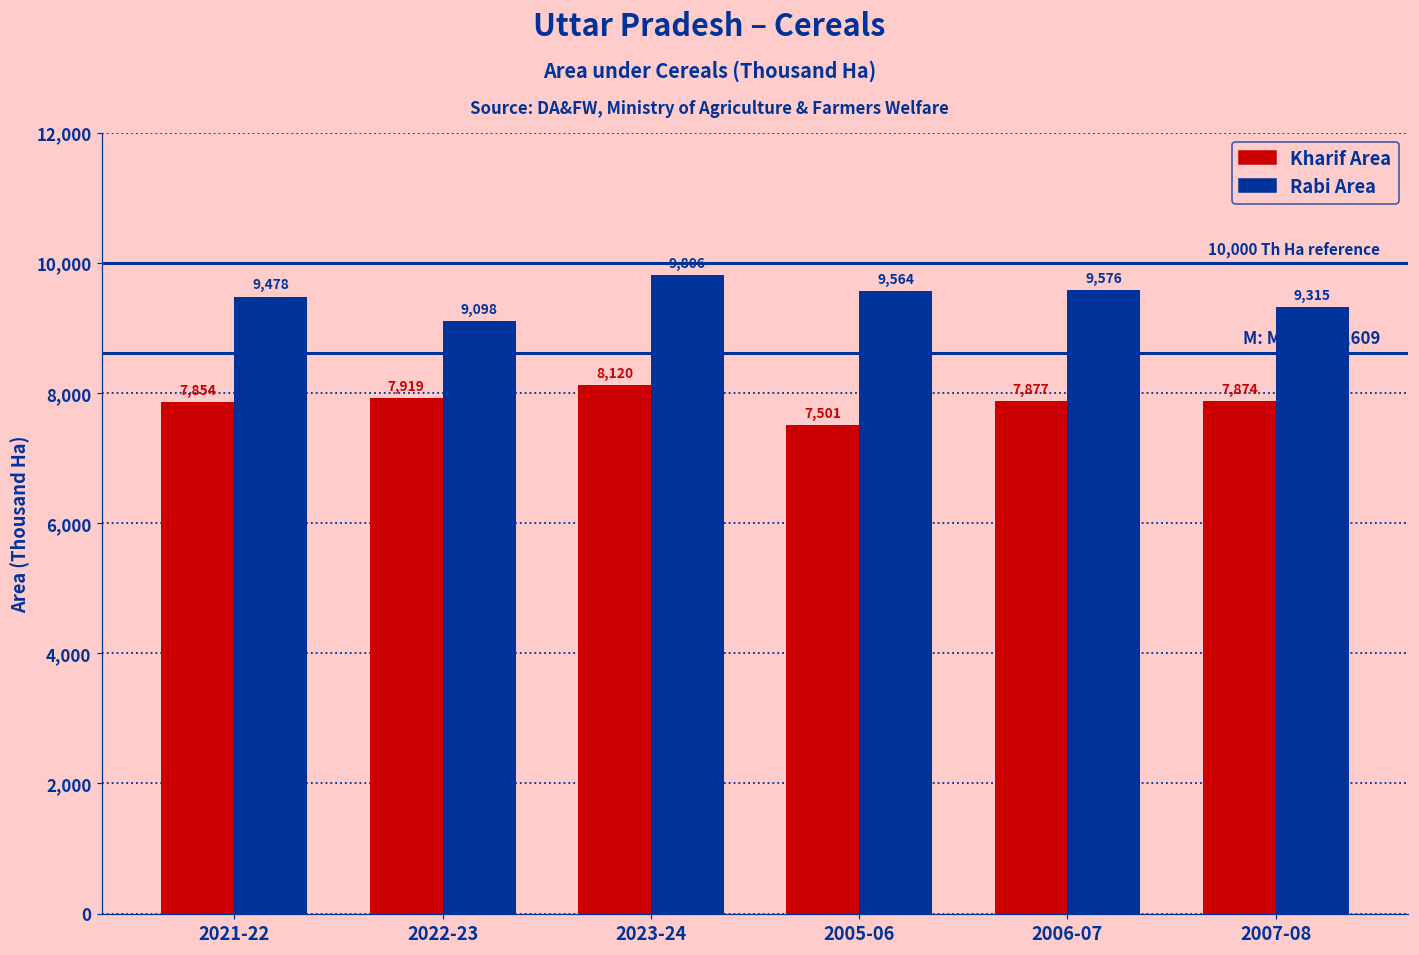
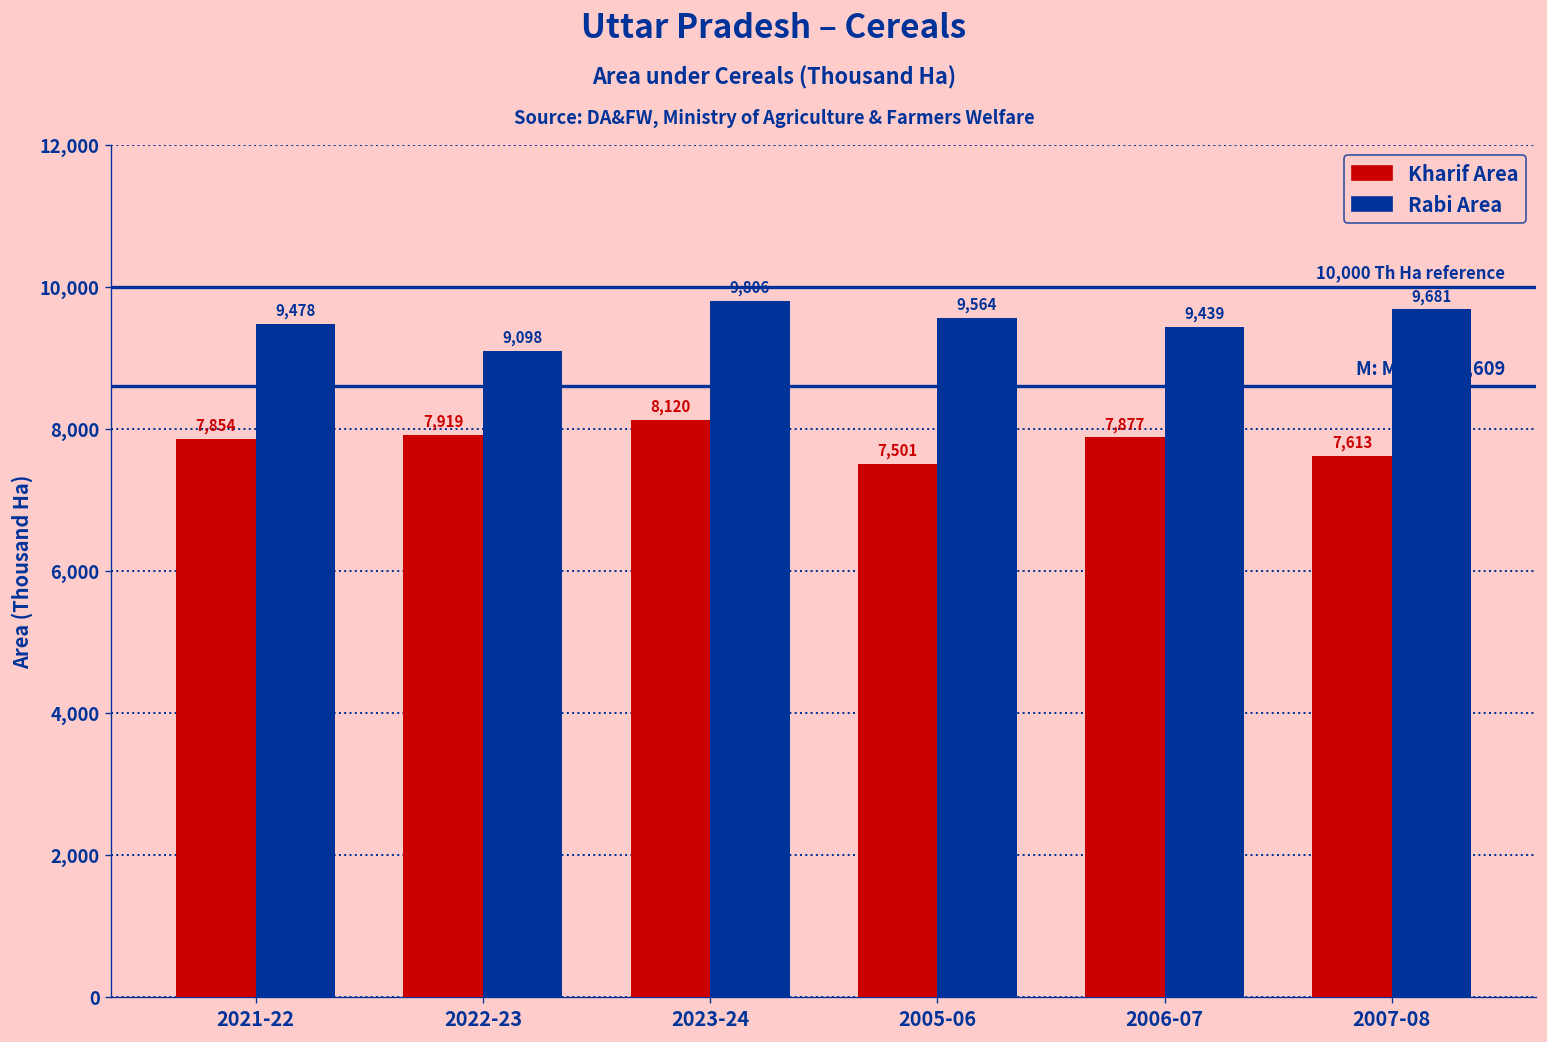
  {
    "Kharif Area": {
      "2021-22": "7,854",
      "2022-23": "7,919",
      "2023-24": "8,120",
      "2005-06": "7,501",
      "2006-07": "7,877",
-     "2007-08": "7,874"
+     "2007-08": "7,613"
    },
    "Rabi Area": {
      "2021-22": "9,478",
      "2022-23": "9,098",
      "2023-24": "9,806",
      "2005-06": "9,564",
-     "2006-07": "9,576",
-     "2007-08": "9,315"
+     "2006-07": "9,439",
+     "2007-08": "9,681"
    }
  }
